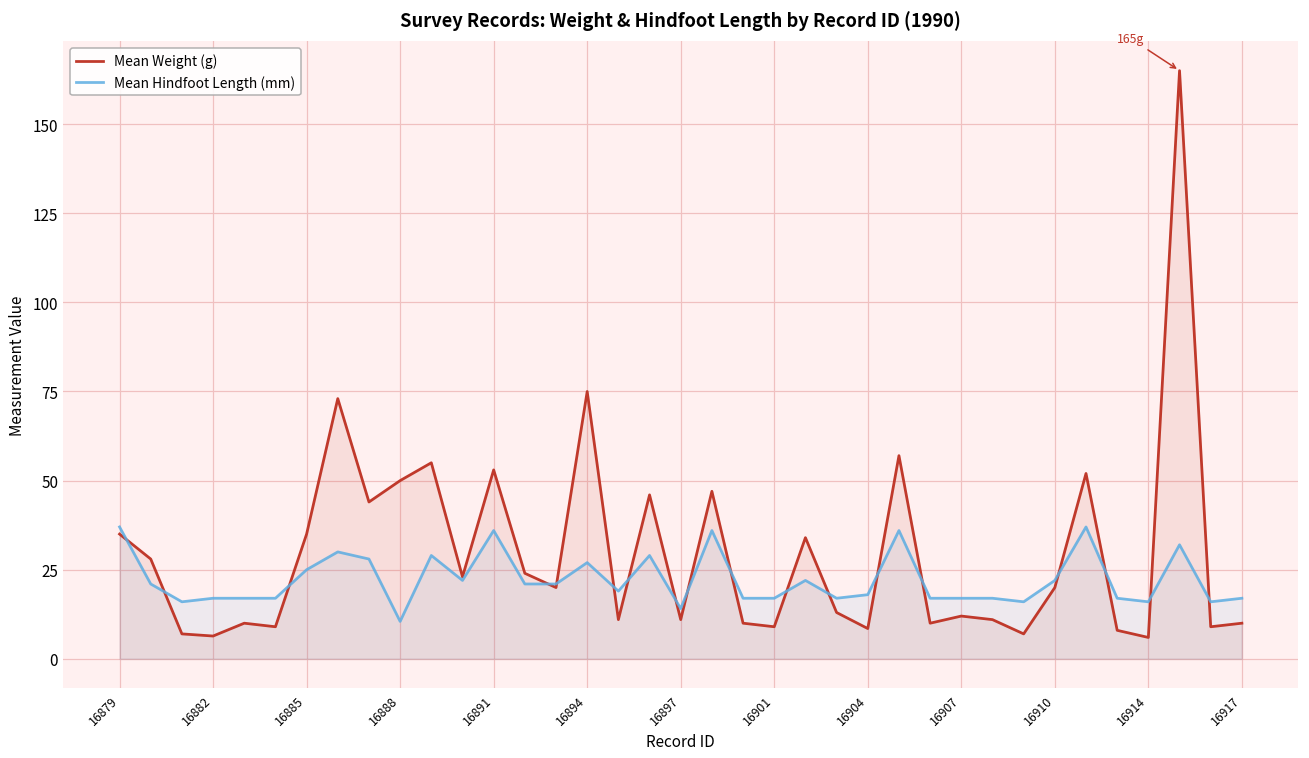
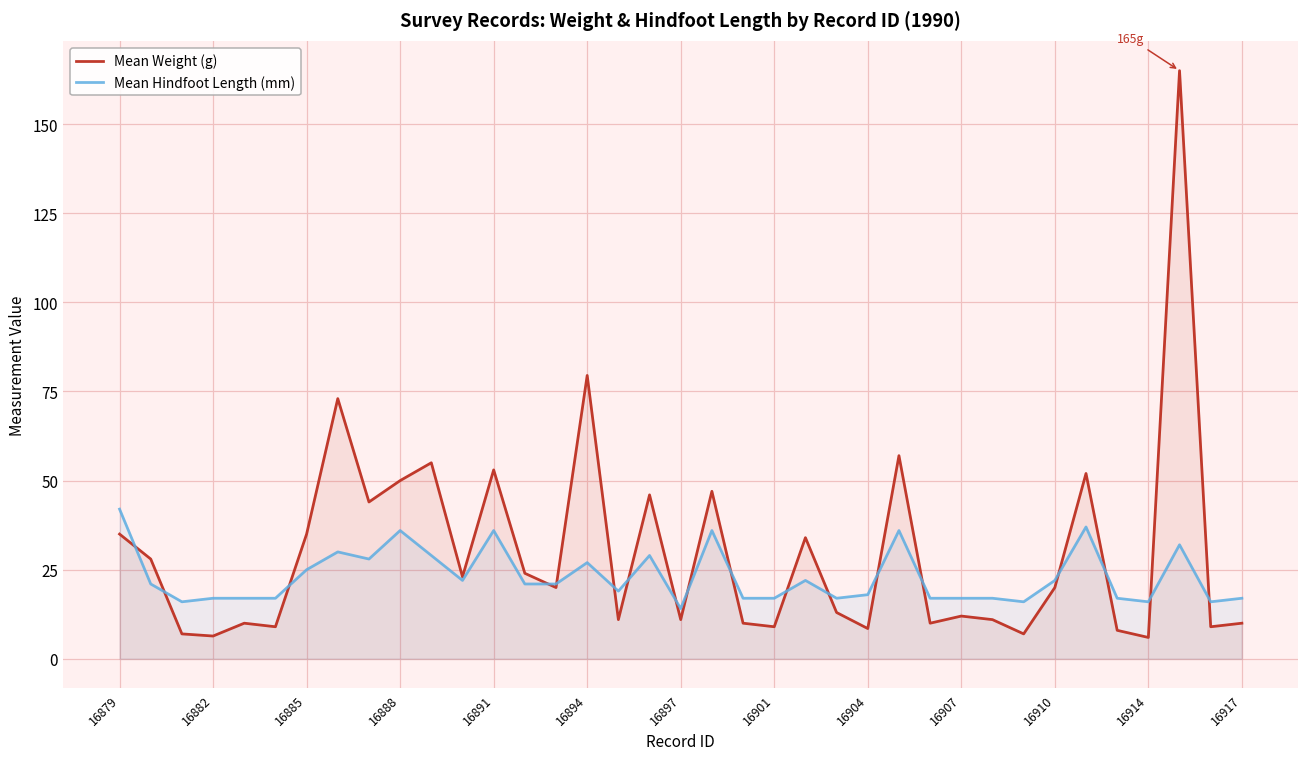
  {
    "Mean Weight (g)": {
      "16879": 35,
      "16882": 6,
      "16885": 35,
      "16888": 50,
      "16891": 53,
-     "16894": 75,
+     "16894": 80,
      "16897": 11,
      "16901": 9,
      "16904": 9,
      "16907": 12,
      "16910": 20,
      "16914": 6,
      "16917": 10
    },
    "Mean Hindfoot Length (mm)": {
-     "16879": 37,
+     "16879": 42,
      "16882": 17,
      "16885": 25,
-     "16888": 11,
+     "16888": 36,
      "16891": 36,
      "16894": 27,
      "16897": 14,
      "16901": 17,
      "16904": 18,
      "16907": 17,
      "16910": 22,
      "16914": 16,
      "16917": 17
    }
  }
